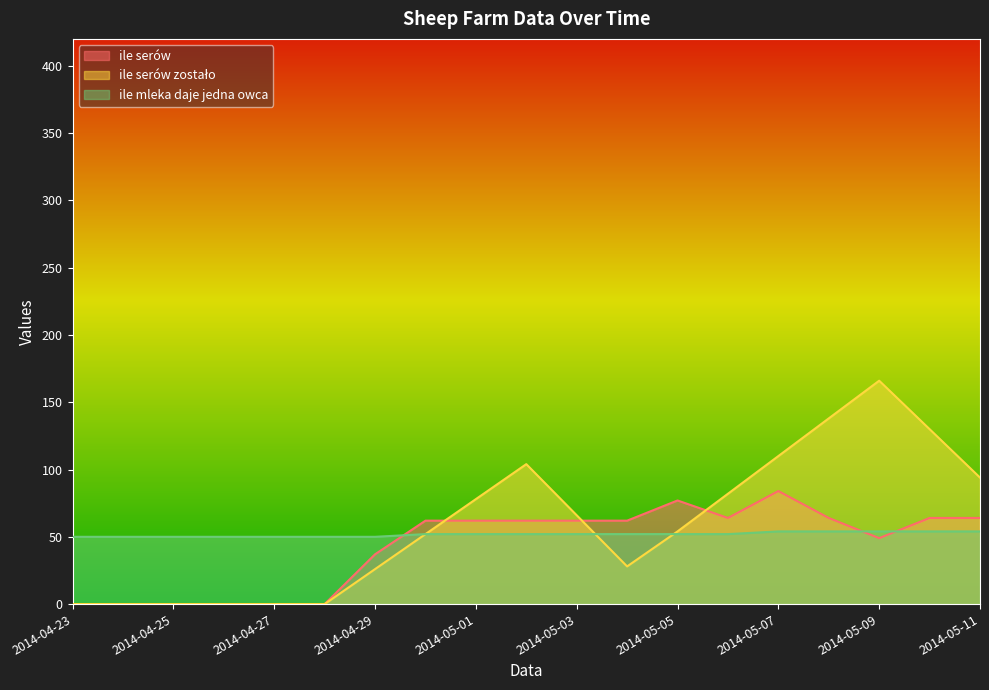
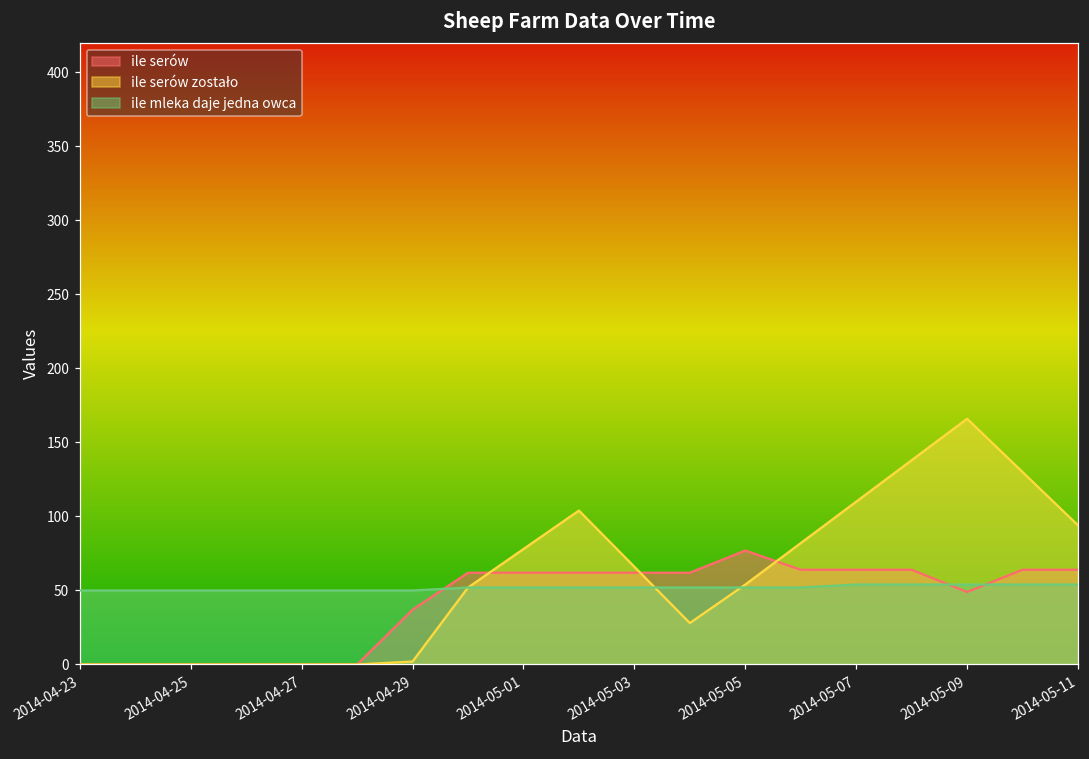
  {
    "ile serów": {
      "2014-04-29": 37,
      "2014-05-01": 62,
      "2014-05-03": 62,
      "2014-05-05": 77,
-     "2014-05-07": 84,
+     "2014-05-07": 64,
      "2014-05-09": 49,
      "2014-05-11": 64
    },
    "ile serów zostało": {
-     "2014-04-29": 26,
+     "2014-04-29": 2,
      "2014-05-01": 78,
      "2014-05-03": 66,
      "2014-05-05": 54,
      "2014-05-07": 110,
      "2014-05-09": 166,
      "2014-05-11": 94
    },
    "ile mleka daje jedna owca": {
      "2014-04-23": 50,
      "2014-04-25": 50,
      "2014-04-27": 50,
      "2014-04-29": 50,
      "2014-05-01": 52,
      "2014-05-03": 52,
      "2014-05-05": 52,
      "2014-05-07": 54,
      "2014-05-09": 54,
      "2014-05-11": 54
    }
  }
